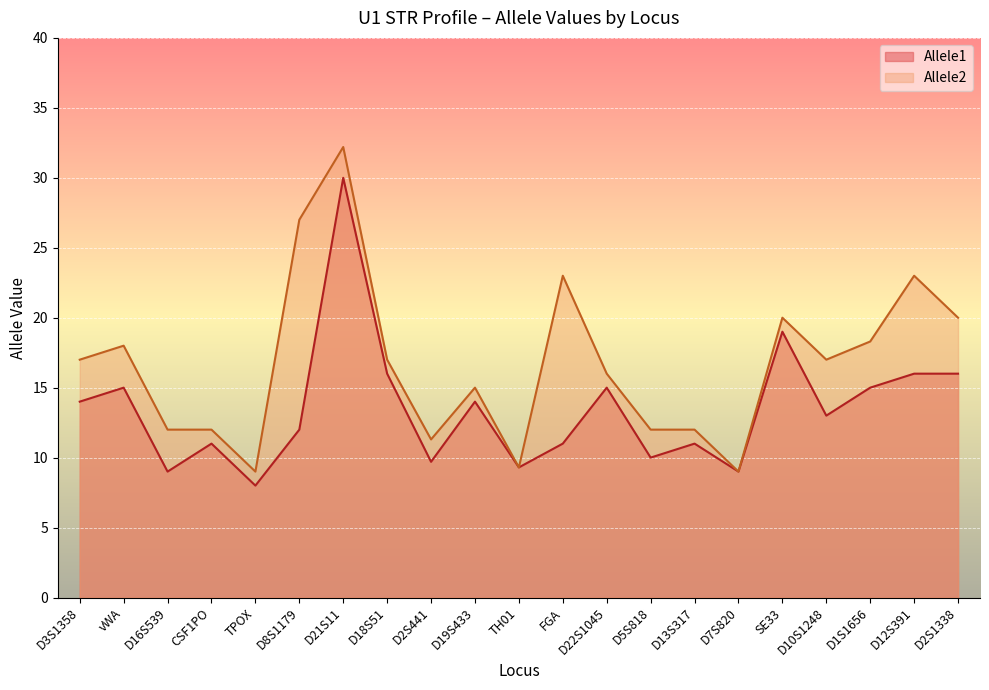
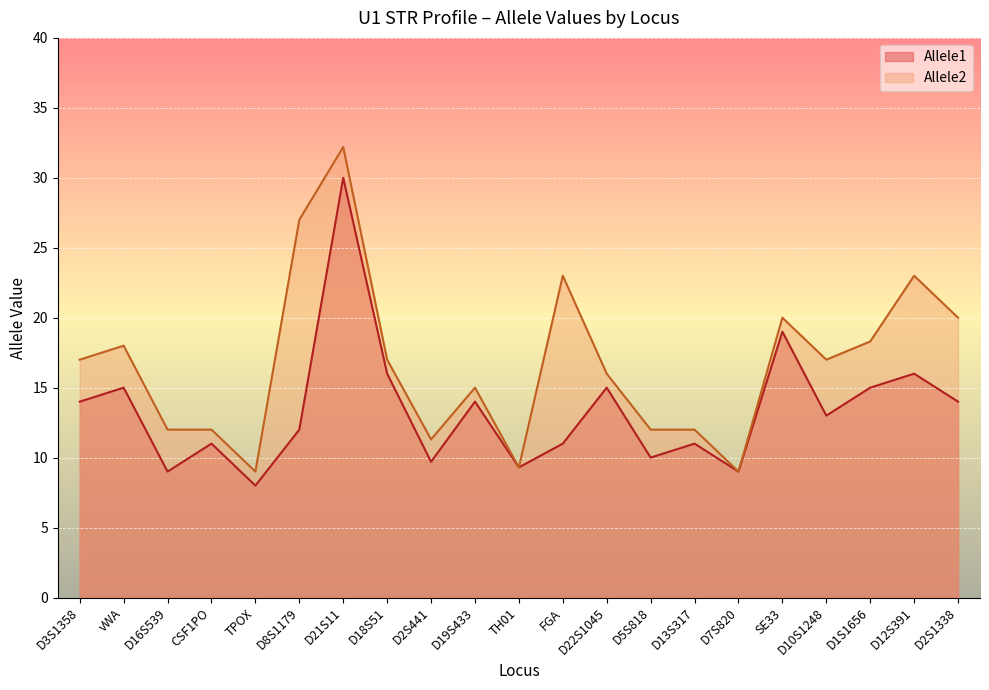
  {
    "Allele1": {
      "D3S1358": 14,
      "vWA": 15,
      "D16S539": 9,
      "CSF1PO": 11,
      "TPOX": 8,
      "D8S1179": 12,
      "D21S11": 30,
      "D18S51": 16,
      "D2S441": 9.7,
      "D19S433": 14,
      "FGA": 11,
      "D22S1045": 15,
      "D5S818": 10,
      "D13S317": 11,
      "SE33": 19,
      "D10S1248": 13,
      "D1S1656": 15,
      "D12S391": 16,
-     "D2S1338": 16
+     "D2S1338": 14
    },
    "Allele2": {
      "D3S1358": 17,
      "vWA": 18,
      "D16S539": 12,
      "CSF1PO": 12,
      "TPOX": 9,
      "D8S1179": 27,
      "D21S11": 32.2,
      "D18S51": 17,
      "D2S441": 11.3,
      "D19S433": 15,
      "FGA": 23,
      "D22S1045": 16,
      "D5S818": 12,
      "D13S317": 12,
      "SE33": 20,
      "D10S1248": 17,
      "D1S1656": 18.3,
      "D12S391": 23,
      "D2S1338": 20
    }
  }
